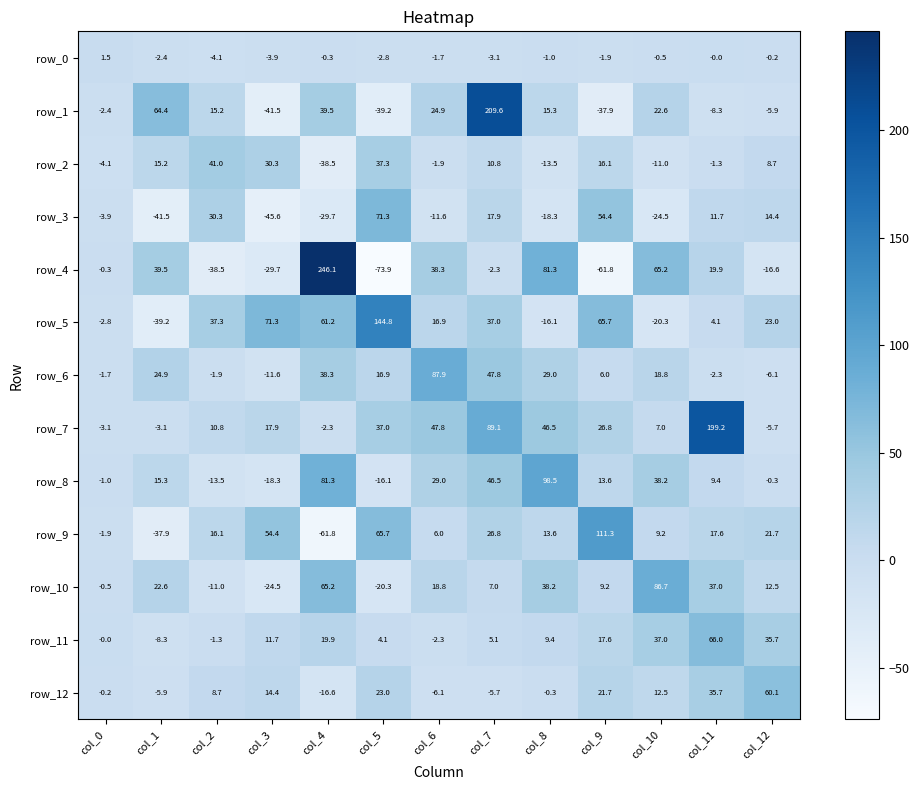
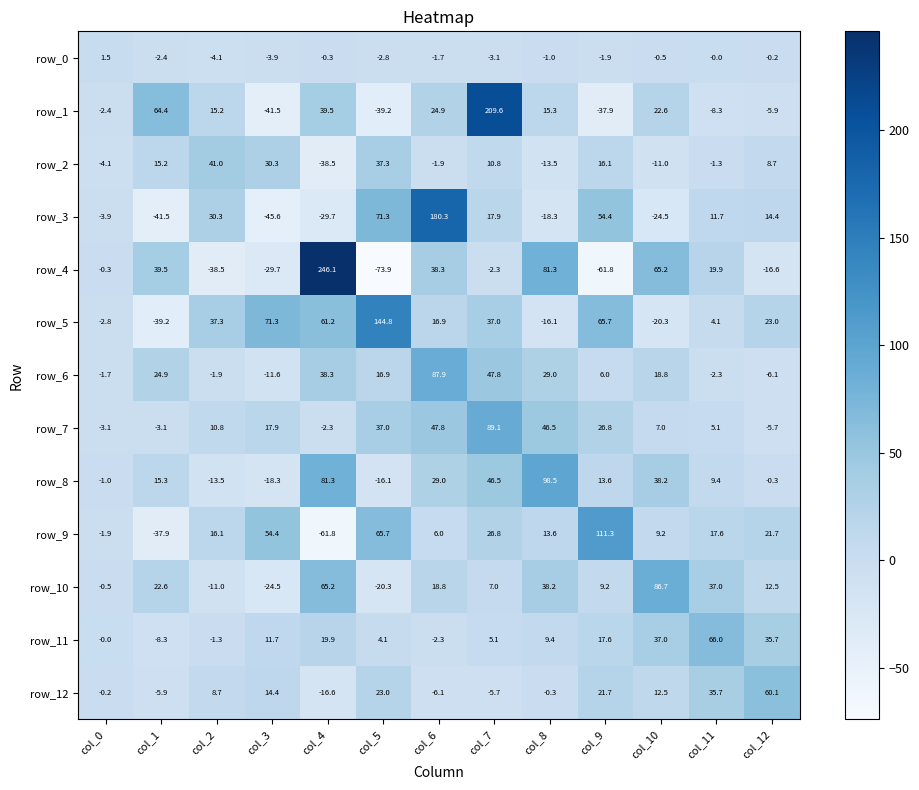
  {
    "row_0": {
      "col_0": 1.5,
      "col_1": -2.4,
      "col_2": -4.1,
      "col_3": -3.9,
      "col_4": -0.3,
      "col_5": -2.8,
      "col_6": -1.7,
      "col_7": -3.1,
      "col_8": -1.0,
      "col_9": -1.9,
      "col_10": -0.5,
      "col_11": -0.0,
      "col_12": -0.2
    },
    "row_1": {
      "col_0": -2.4,
      "col_1": 64.4,
      "col_2": 15.2,
      "col_3": -41.5,
      "col_4": 39.5,
      "col_5": -39.2,
      "col_6": 24.9,
      "col_7": 209.6,
      "col_8": 15.3,
      "col_9": -37.9,
      "col_10": 22.6,
      "col_11": -8.3,
      "col_12": -5.9
    },
    "row_2": {
      "col_0": -4.1,
      "col_1": 15.2,
      "col_2": 41.0,
      "col_3": 30.3,
      "col_4": -38.5,
      "col_5": 37.3,
      "col_6": -1.9,
      "col_7": 10.8,
      "col_8": -13.5,
      "col_9": 16.1,
      "col_10": -11.0,
      "col_11": -1.3,
      "col_12": 8.7
    },
    "row_3": {
      "col_0": -3.9,
      "col_1": -41.5,
      "col_2": 30.3,
      "col_3": -45.6,
      "col_4": -29.7,
      "col_5": 71.3,
-     "col_6": -11.6,
+     "col_6": 180.3,
      "col_7": 17.9,
      "col_8": -18.3,
      "col_9": 54.4,
      "col_10": -24.5,
      "col_11": 11.7,
      "col_12": 14.4
    },
    "row_4": {
      "col_0": -0.3,
      "col_1": 39.5,
      "col_2": -38.5,
      "col_3": -29.7,
      "col_4": 246.1,
      "col_5": -73.9,
      "col_6": 38.3,
      "col_7": -2.3,
      "col_8": 81.3,
      "col_9": -61.8,
      "col_10": 65.2,
      "col_11": 19.9,
      "col_12": -16.6
    },
    "row_5": {
      "col_0": -2.8,
      "col_1": -39.2,
      "col_2": 37.3,
      "col_3": 71.3,
      "col_4": 61.2,
      "col_5": 144.8,
      "col_6": 16.9,
      "col_7": 37.0,
      "col_8": -16.1,
      "col_9": 65.7,
      "col_10": -20.3,
      "col_11": 4.1,
      "col_12": 23.0
    },
    "row_6": {
      "col_0": -1.7,
      "col_1": 24.9,
      "col_2": -1.9,
      "col_3": -11.6,
      "col_4": 38.3,
      "col_5": 16.9,
      "col_6": 87.9,
      "col_7": 47.8,
      "col_8": 29.0,
      "col_9": 6.0,
      "col_10": 18.8,
      "col_11": -2.3,
      "col_12": -6.1
    },
    "row_7": {
      "col_0": -3.1,
      "col_1": -3.1,
      "col_2": 10.8,
      "col_3": 17.9,
      "col_4": -2.3,
      "col_5": 37.0,
      "col_6": 47.8,
      "col_7": 89.1,
      "col_8": 46.5,
      "col_9": 26.8,
      "col_10": 7.0,
-     "col_11": 199.2,
+     "col_11": 5.1,
      "col_12": -5.7
    },
    "row_8": {
      "col_0": -1.0,
      "col_1": 15.3,
      "col_2": -13.5,
      "col_3": -18.3,
      "col_4": 81.3,
      "col_5": -16.1,
      "col_6": 29.0,
      "col_7": 46.5,
      "col_8": 98.5,
      "col_9": 13.6,
      "col_10": 38.2,
      "col_11": 9.4,
      "col_12": -0.3
    },
    "row_9": {
      "col_0": -1.9,
      "col_1": -37.9,
      "col_2": 16.1,
      "col_3": 54.4,
      "col_4": -61.8,
      "col_5": 65.7,
      "col_6": 6.0,
      "col_7": 26.8,
      "col_8": 13.6,
      "col_9": 111.3,
      "col_10": 9.2,
      "col_11": 17.6,
      "col_12": 21.7
    },
    "row_10": {
      "col_0": -0.5,
      "col_1": 22.6,
      "col_2": -11.0,
      "col_3": -24.5,
      "col_4": 65.2,
      "col_5": -20.3,
      "col_6": 18.8,
      "col_7": 7.0,
      "col_8": 38.2,
      "col_9": 9.2,
      "col_10": 86.7,
      "col_11": 37.0,
      "col_12": 12.5
    },
    "row_11": {
      "col_0": -0.0,
      "col_1": -8.3,
      "col_2": -1.3,
      "col_3": 11.7,
      "col_4": 19.9,
      "col_5": 4.1,
      "col_6": -2.3,
      "col_7": 5.1,
      "col_8": 9.4,
      "col_9": 17.6,
      "col_10": 37.0,
      "col_11": 66.0,
      "col_12": 35.7
    },
    "row_12": {
      "col_0": -0.2,
      "col_1": -5.9,
      "col_2": 8.7,
      "col_3": 14.4,
      "col_4": -16.6,
      "col_5": 23.0,
      "col_6": -6.1,
      "col_7": -5.7,
      "col_8": -0.3,
      "col_9": 21.7,
      "col_10": 12.5,
      "col_11": 35.7,
      "col_12": 60.1
    }
  }
